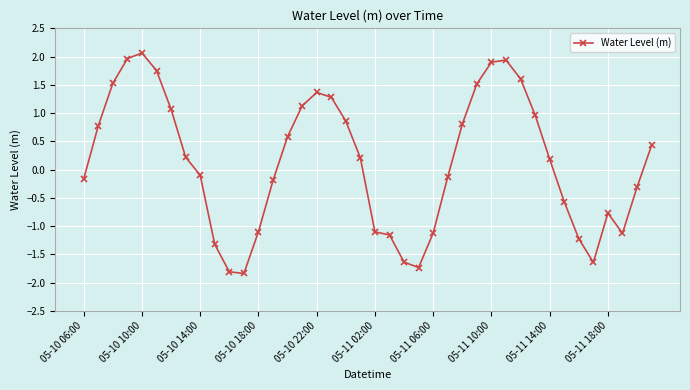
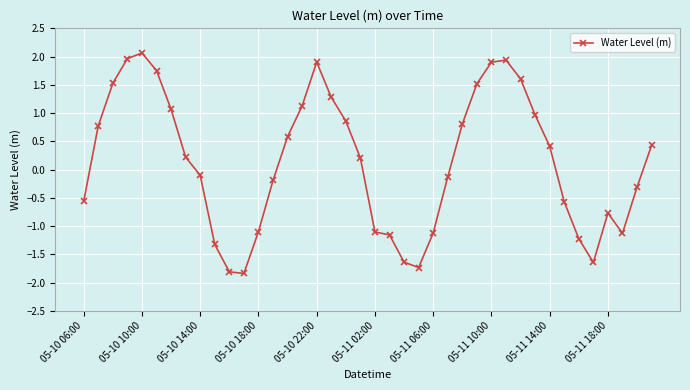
  {
-   "05-10 06:00": -0.2,
+   "05-10 06:00": -0.6,
    "05-10 10:00": 2.1,
    "05-10 14:00": -0.1,
    "05-10 18:00": -1.1,
-   "05-10 22:00": 1.4,
+   "05-10 22:00": 1.9,
    "05-11 02:00": -1.1,
    "05-11 06:00": -1.1,
    "05-11 10:00": 1.9,
-   "05-11 14:00": 0.2,
+   "05-11 14:00": 0.4,
    "05-11 18:00": -0.8
  }
